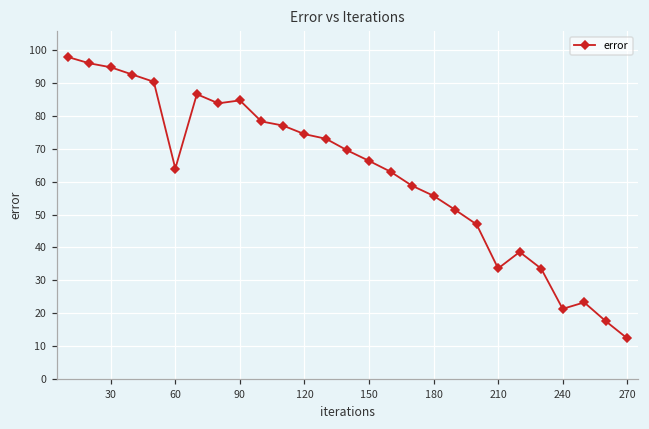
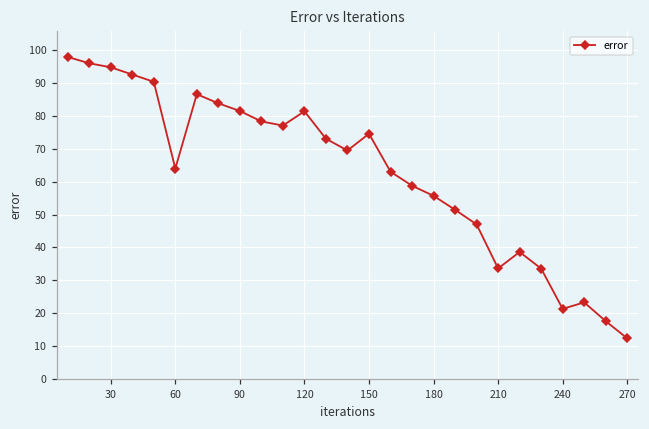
  {
    "30": 95,
    "60": 64,
-   "90": 85,
-   "120": 74,
-   "150": 66,
+   "90": 81,
+   "120": 81,
+   "150": 75,
    "180": 56,
    "210": 34,
    "240": 21,
    "270": 12
  }
